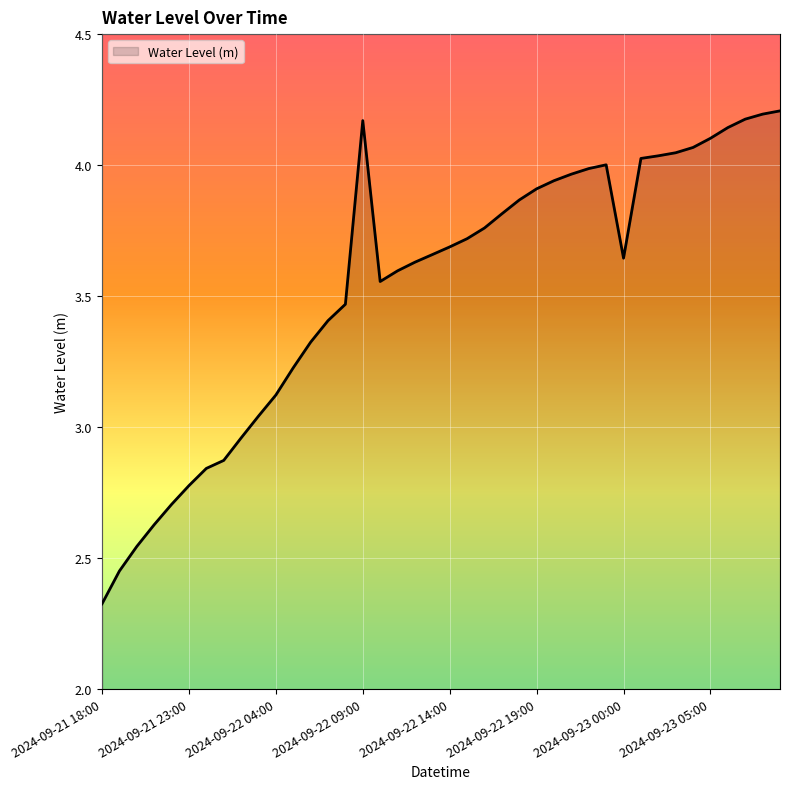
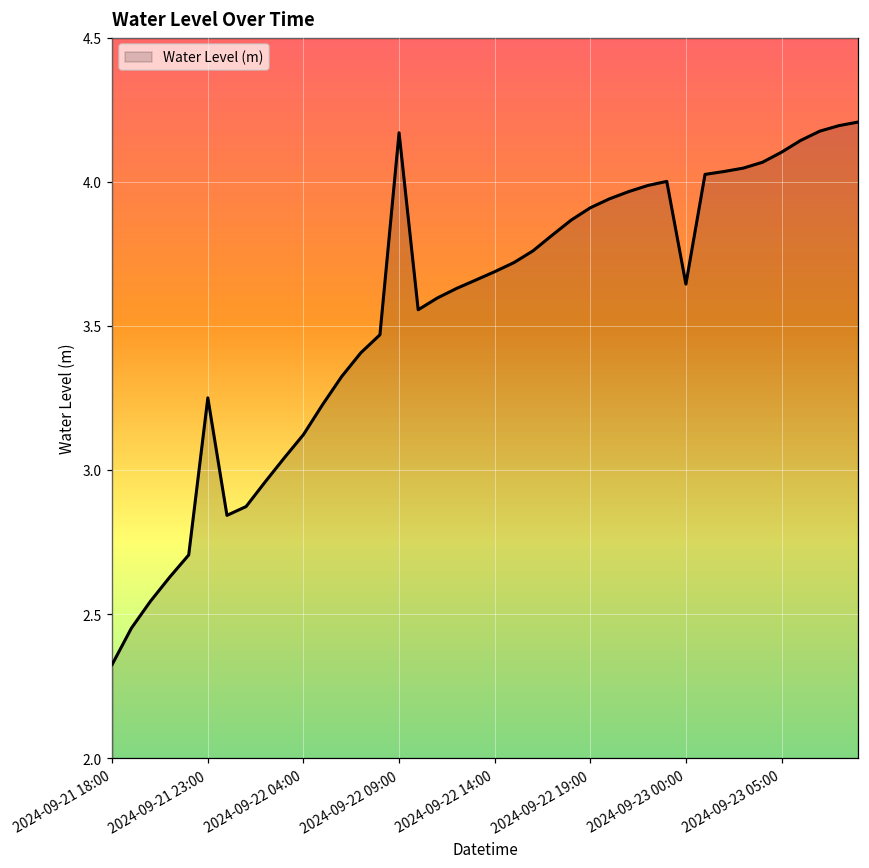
  {
    "2024-09-21 18:00": 2.33,
-   "2024-09-21 23:00": 2.78,
+   "2024-09-21 23:00": 3.25,
    "2024-09-22 04:00": 3.12,
    "2024-09-22 09:00": 4.17,
    "2024-09-22 14:00": 3.69,
    "2024-09-22 19:00": 3.91,
    "2024-09-23 00:00": 3.64,
    "2024-09-23 05:00": 4.10
  }
